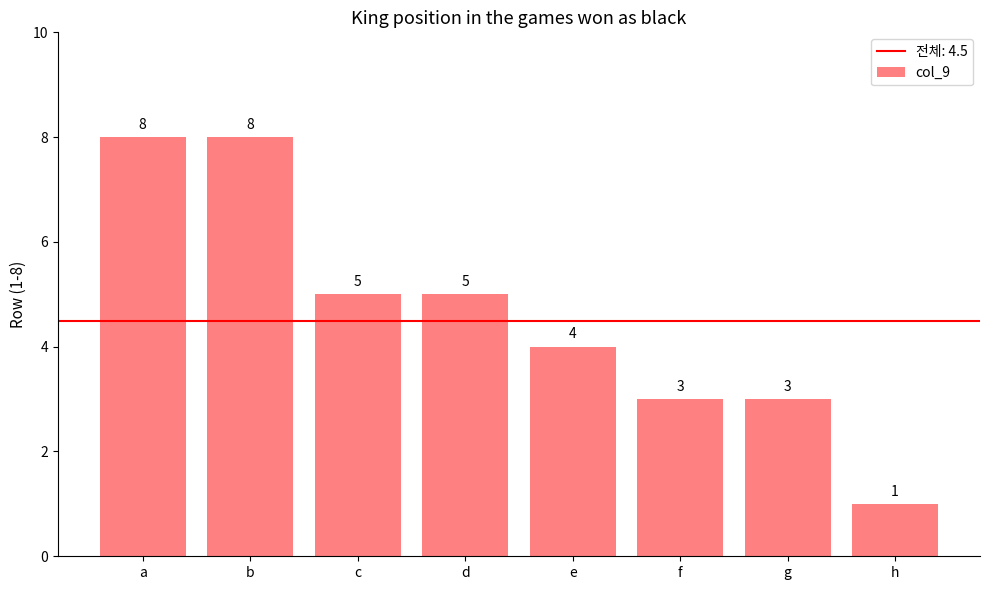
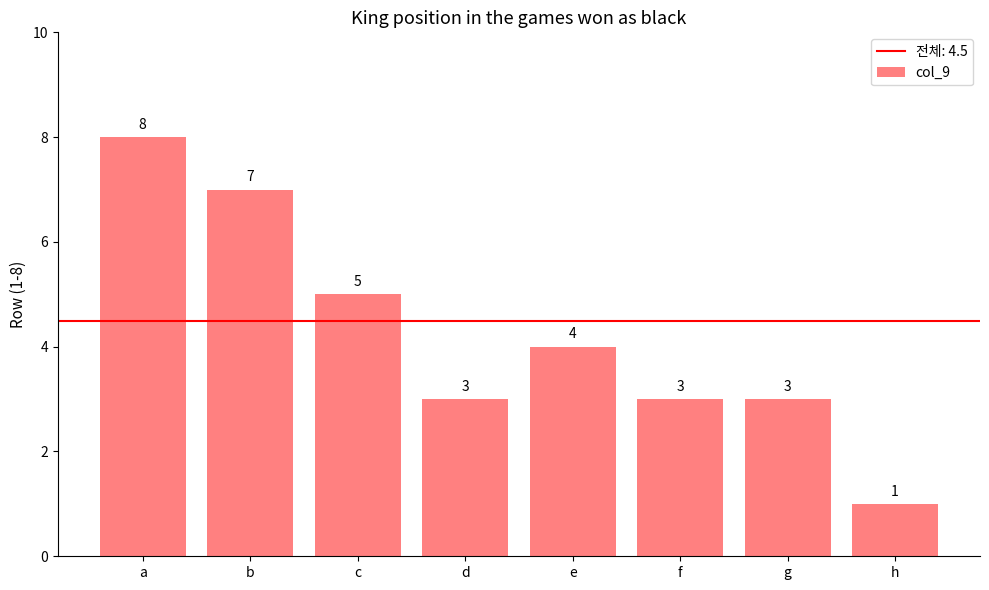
  {
    "a": 8,
-   "b": 8,
+   "b": 7,
    "c": 5,
-   "d": 5,
+   "d": 3,
    "e": 4,
    "f": 3,
    "g": 3,
    "h": 1
  }
